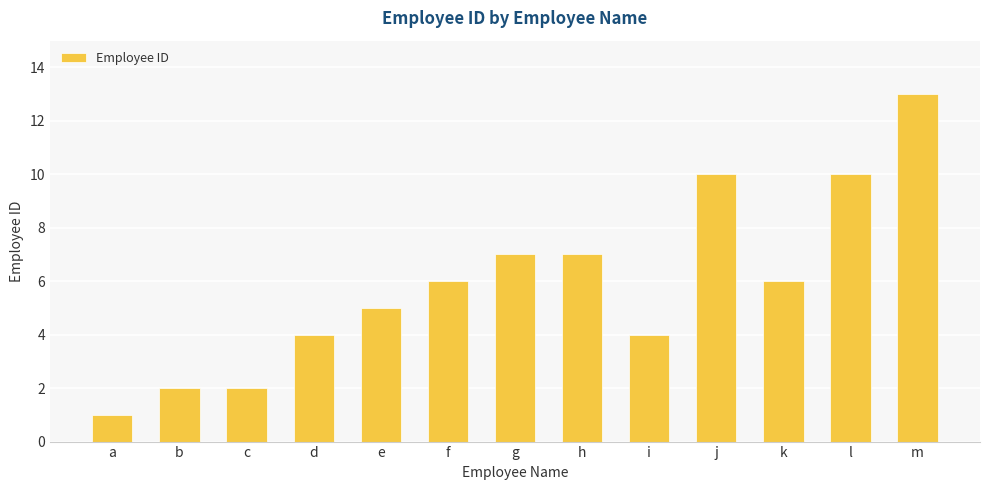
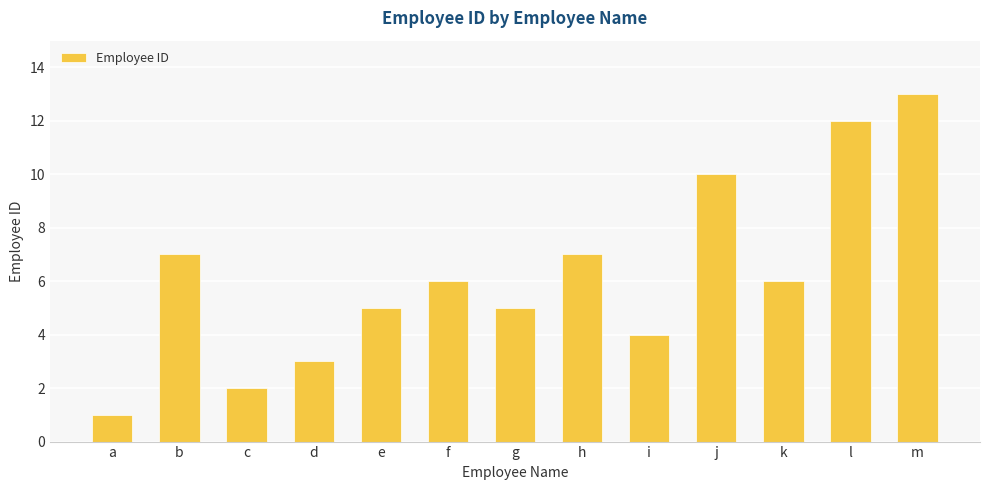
  {
    "a": 1,
-   "b": 2,
+   "b": 7,
    "c": 2,
-   "d": 4,
+   "d": 3,
    "e": 5,
    "f": 6,
-   "g": 7,
+   "g": 5,
    "h": 7,
    "i": 4,
    "j": 10,
    "k": 6,
-   "l": 10,
+   "l": 12,
    "m": 13
  }
